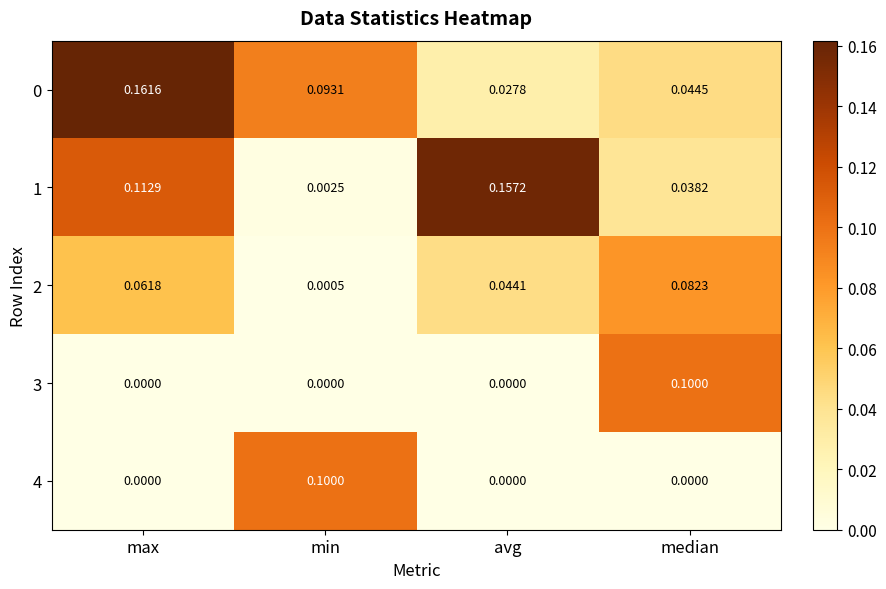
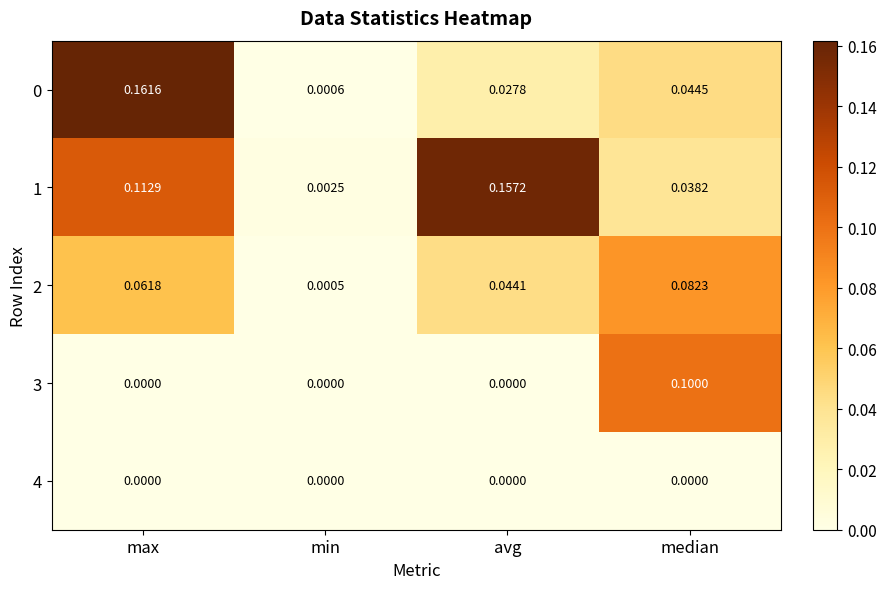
  {
    "0": {
      "max": 0.1616,
-     "min": 0.0931,
+     "min": 0.0006,
      "avg": 0.0278,
      "median": 0.0445
    },
    "1": {
      "max": 0.1129,
      "min": 0.0025,
      "avg": 0.1572,
      "median": 0.0382
    },
    "2": {
      "max": 0.0618,
      "min": 0.0005,
      "avg": 0.0441,
      "median": 0.0823
    },
    "3": {
      "max": 0.0000,
      "min": 0.0000,
      "avg": 0.0000,
      "median": 0.1000
    },
    "4": {
      "max": 0.0000,
-     "min": 0.1000,
+     "min": 0.0000,
      "avg": 0.0000,
      "median": 0.0000
    }
  }
